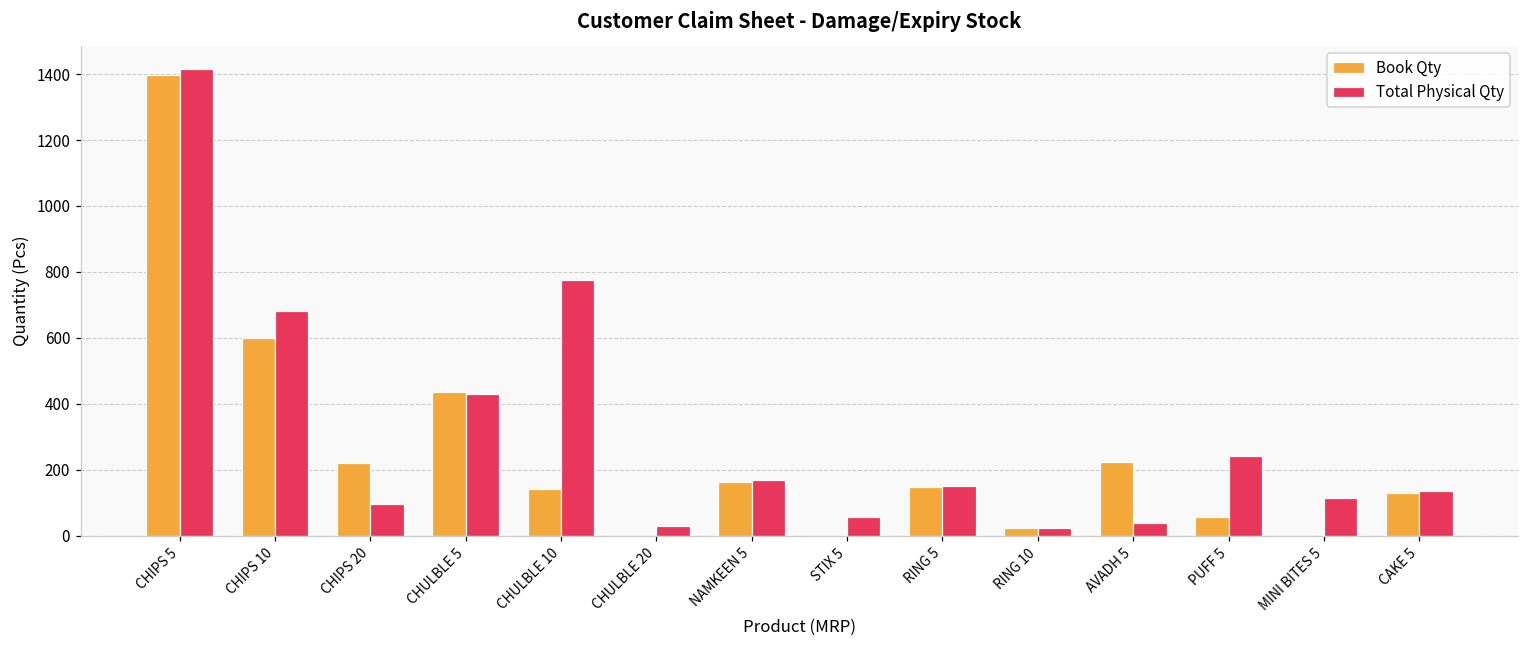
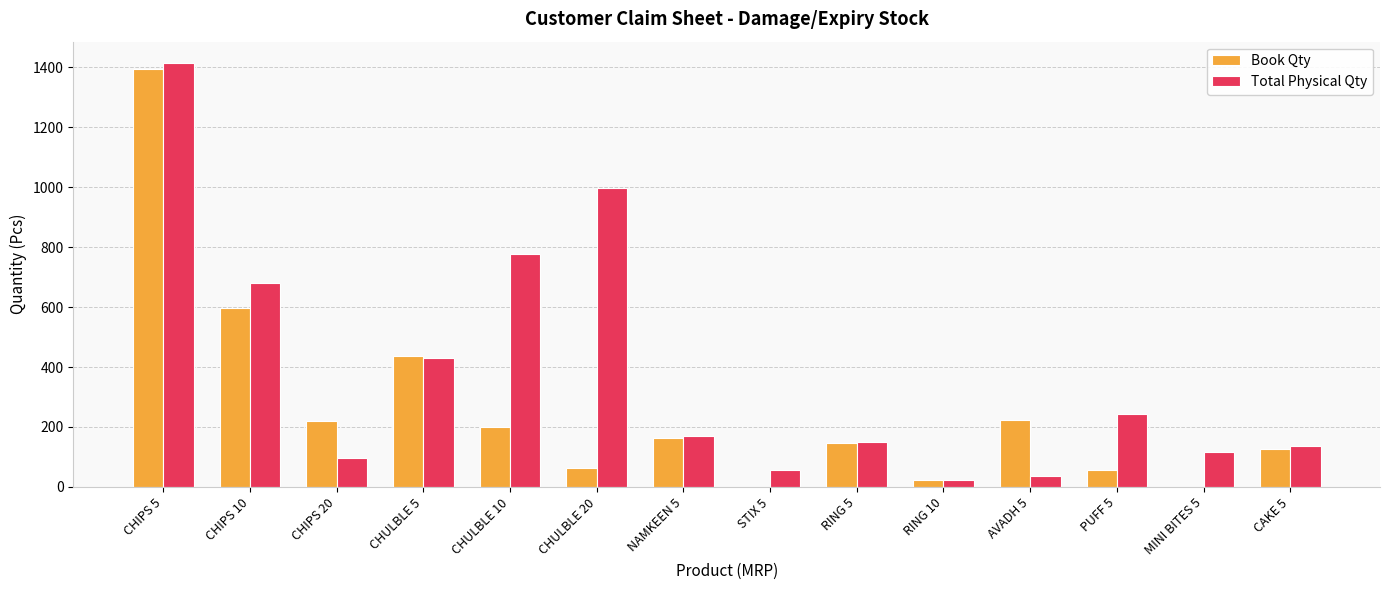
  {
    "Book Qty": {
      "CHIPS 5": 1400,
      "CHIPS 10": 600,
      "CHIPS 20": 220,
      "CHULBLE 5": 440,
-     "CHULBLE 10": 140,
-     "CHULBLE 20": 0,
+     "CHULBLE 10": 200,
+     "CHULBLE 20": 60,
      "NAMKEEN 5": 160,
      "STIX 5": 0,
      "RING 5": 150,
      "RING 10": 20,
      "AVADH 5": 220,
      "PUFF 5": 60,
      "MINI BITES 5": 0,
      "CAKE 5": 130
    },
    "Total Physical Qty": {
      "CHIPS 5": 1420,
      "CHIPS 10": 680,
      "CHIPS 20": 100,
      "CHULBLE 5": 430,
      "CHULBLE 10": 780,
-     "CHULBLE 20": 30,
+     "CHULBLE 20": 1000,
      "NAMKEEN 5": 170,
      "STIX 5": 60,
      "RING 5": 150,
      "RING 10": 20,
      "AVADH 5": 40,
      "PUFF 5": 240,
      "MINI BITES 5": 120,
      "CAKE 5": 140
    }
  }
